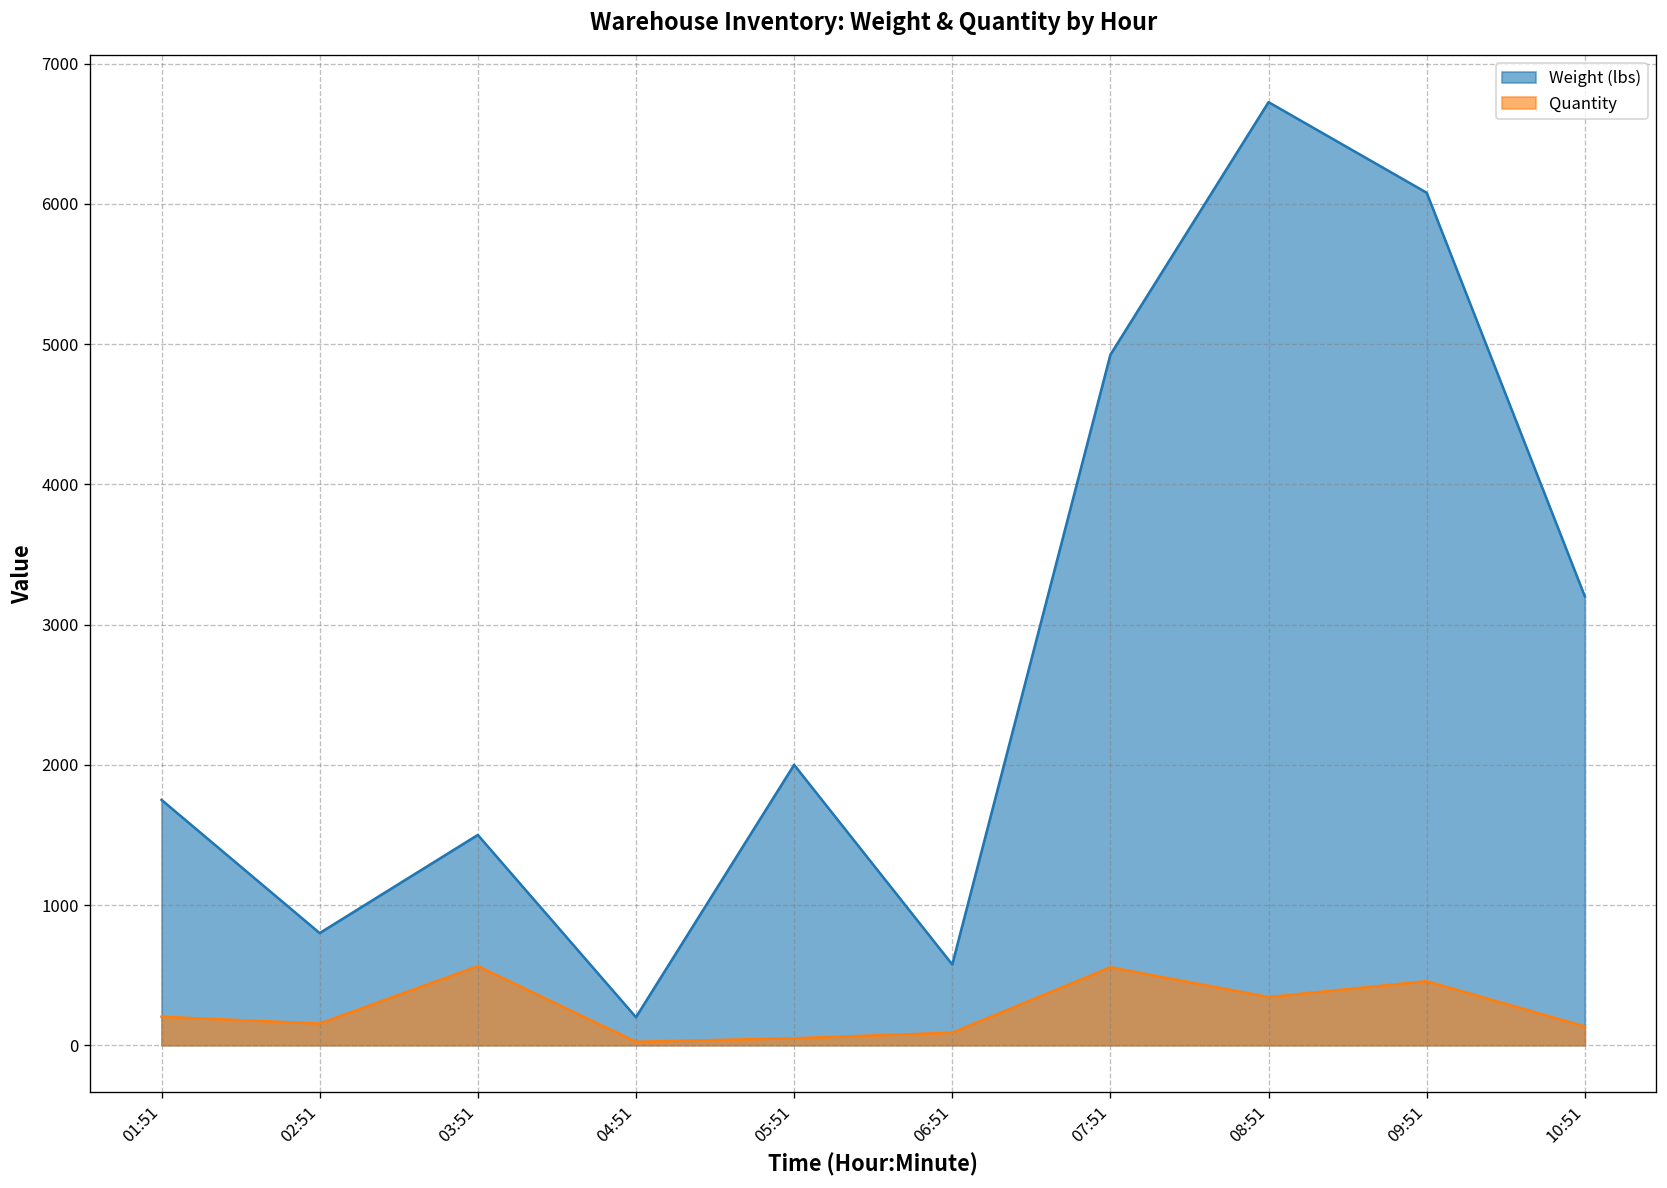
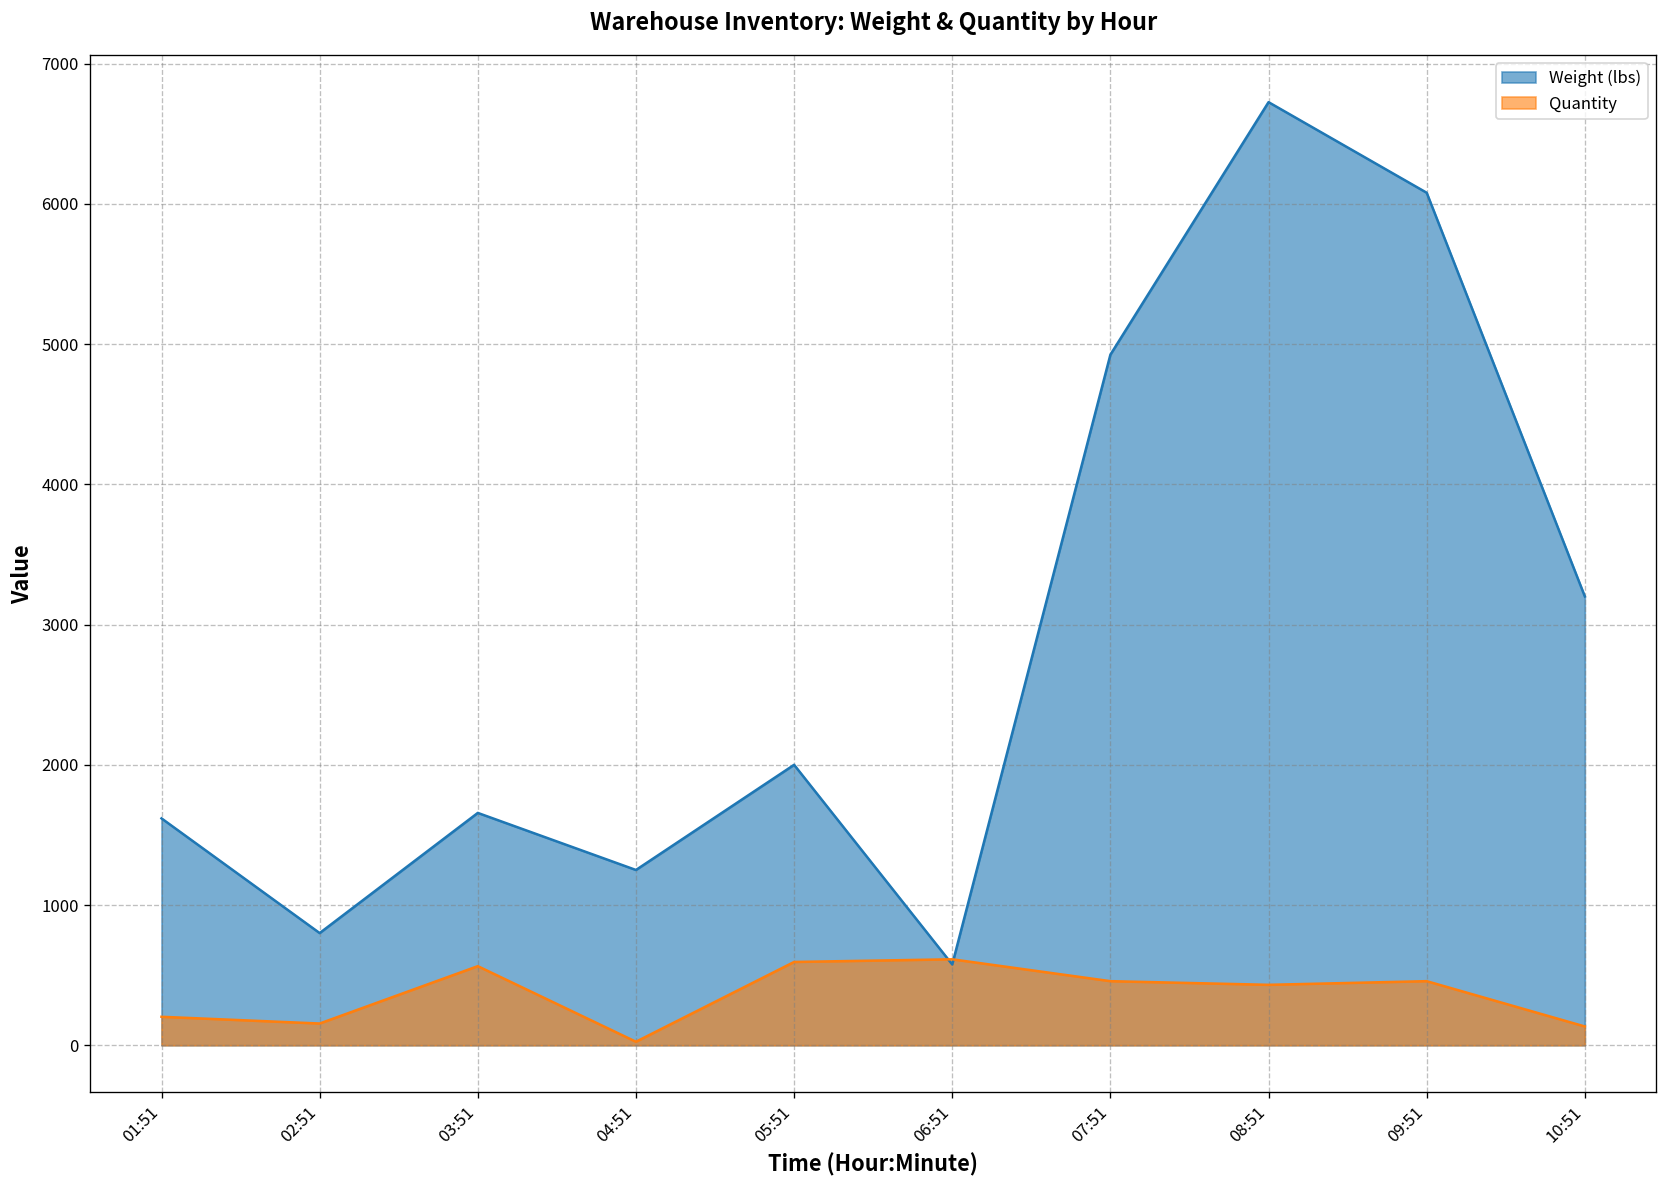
  {
    "Weight (lbs)": {
-     "01:51": 1750,
+     "01:51": 1620,
      "02:51": 800,
-     "03:51": 1500,
-     "04:51": 200,
+     "03:51": 1660,
+     "04:51": 1250,
      "05:51": 2000,
      "06:51": 580,
      "07:51": 4930,
      "08:51": 6730,
      "09:51": 6080,
      "10:51": 3200
    },
    "Quantity": {
      "01:51": 200,
      "02:51": 160,
      "03:51": 560,
      "04:51": 30,
-     "05:51": 50,
-     "06:51": 90,
-     "07:51": 560,
-     "08:51": 340,
+     "05:51": 590,
+     "06:51": 610,
+     "07:51": 460,
+     "08:51": 430,
      "09:51": 460,
      "10:51": 130
    }
  }
